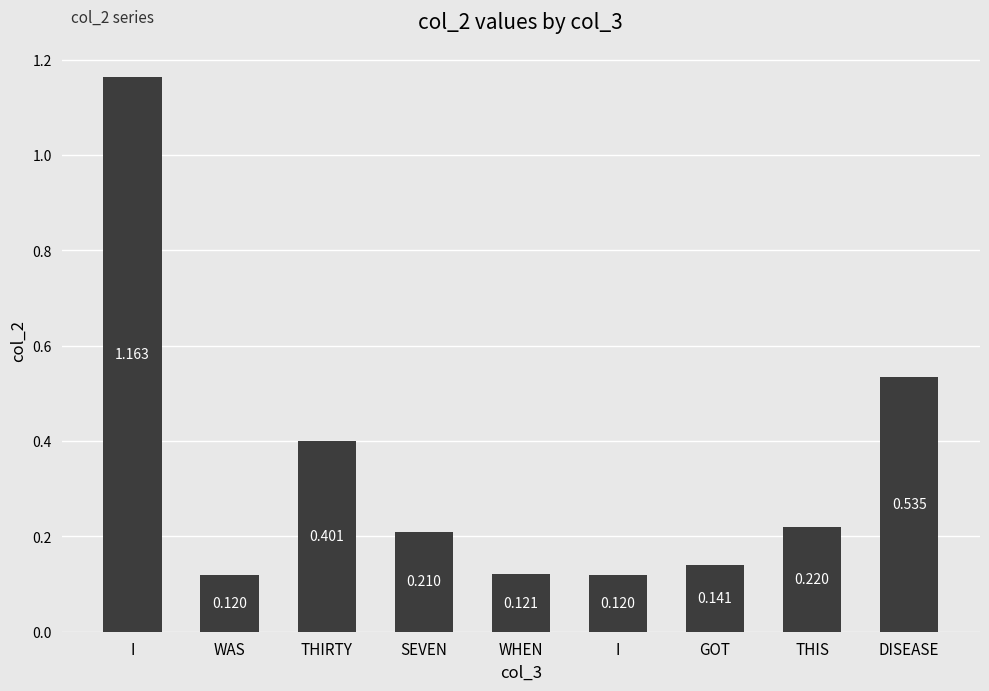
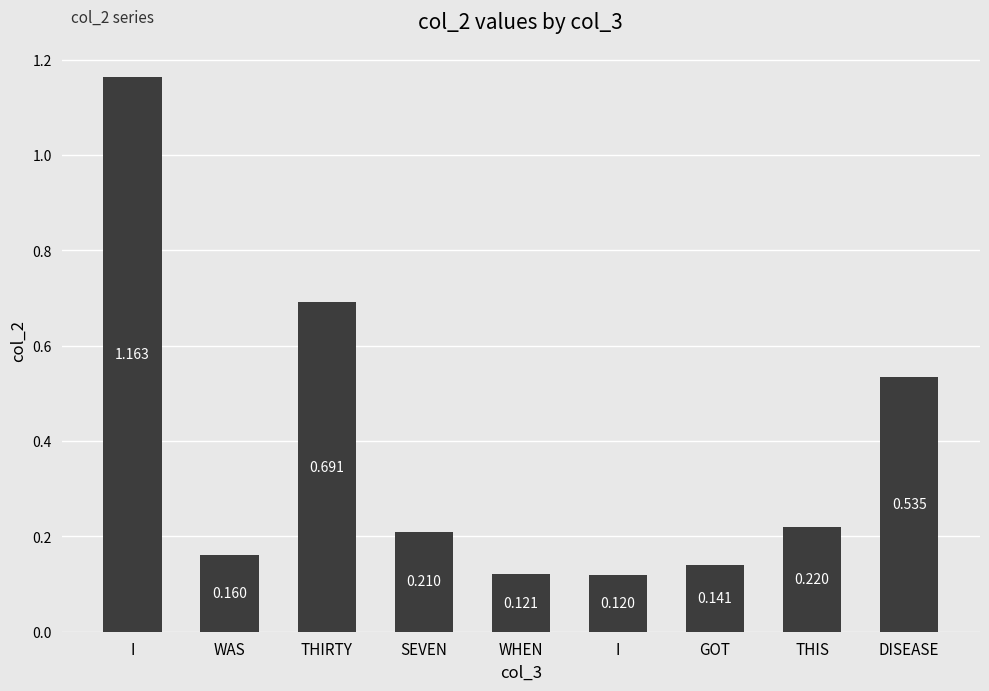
  {
-   "WAS": 0.120,
-   "THIRTY": 0.401,
+   "WAS": 0.160,
+   "THIRTY": 0.691,
    "SEVEN": 0.210,
    "WHEN": 0.121,
    "GOT": 0.141,
    "THIS": 0.220,
    "DISEASE": 0.535
  }
